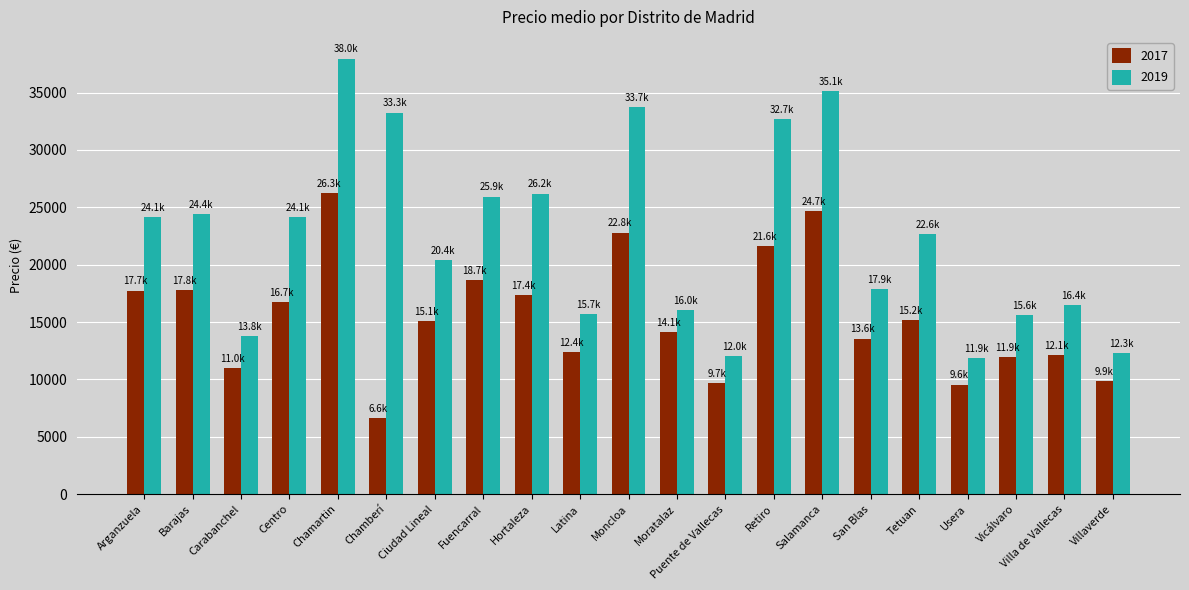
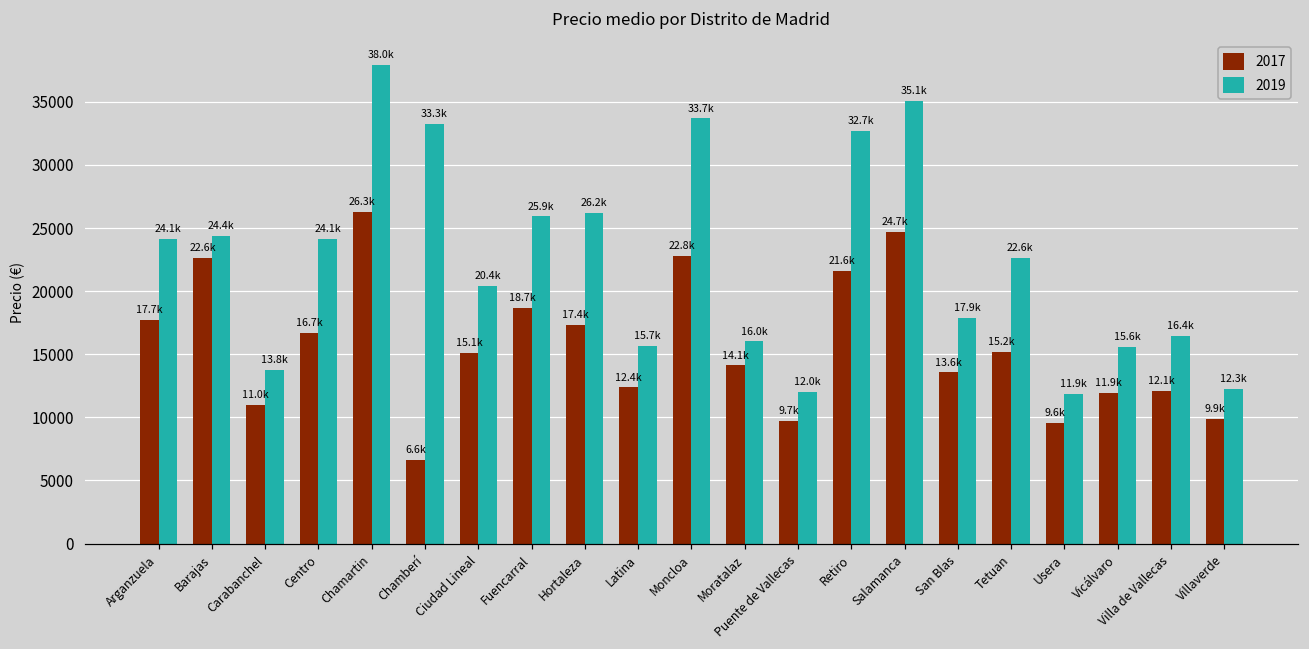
  {
    "2017": {
      "Arganzuela": "17.7k",
-     "Barajas": "17.8k",
+     "Barajas": "22.6k",
      "Carabanchel": "11.0k",
      "Centro": "16.7k",
      "Chamartin": "26.3k",
      "Chamberí": "6.6k",
      "Ciudad Lineal": "15.1k",
      "Fuencarral": "18.7k",
      "Hortaleza": "17.4k",
      "Latina": "12.4k",
      "Moncloa": "22.8k",
      "Moratalaz": "14.1k",
      "Puente de Vallecas": "9.7k",
      "Retiro": "21.6k",
      "Salamanca": "24.7k",
      "San Blas": "13.6k",
      "Tetuan": "15.2k",
      "Usera": "9.6k",
      "Vicálvaro": "11.9k",
      "Villa de Vallecas": "12.1k",
      "Villaverde": "9.9k"
    },
    "2019": {
      "Arganzuela": "24.1k",
      "Barajas": "24.4k",
      "Carabanchel": "13.8k",
      "Centro": "24.1k",
      "Chamartin": "38.0k",
      "Chamberí": "33.3k",
      "Ciudad Lineal": "20.4k",
      "Fuencarral": "25.9k",
      "Hortaleza": "26.2k",
      "Latina": "15.7k",
      "Moncloa": "33.7k",
      "Moratalaz": "16.0k",
      "Puente de Vallecas": "12.0k",
      "Retiro": "32.7k",
      "Salamanca": "35.1k",
      "San Blas": "17.9k",
      "Tetuan": "22.6k",
      "Usera": "11.9k",
      "Vicálvaro": "15.6k",
      "Villa de Vallecas": "16.4k",
      "Villaverde": "12.3k"
    }
  }
